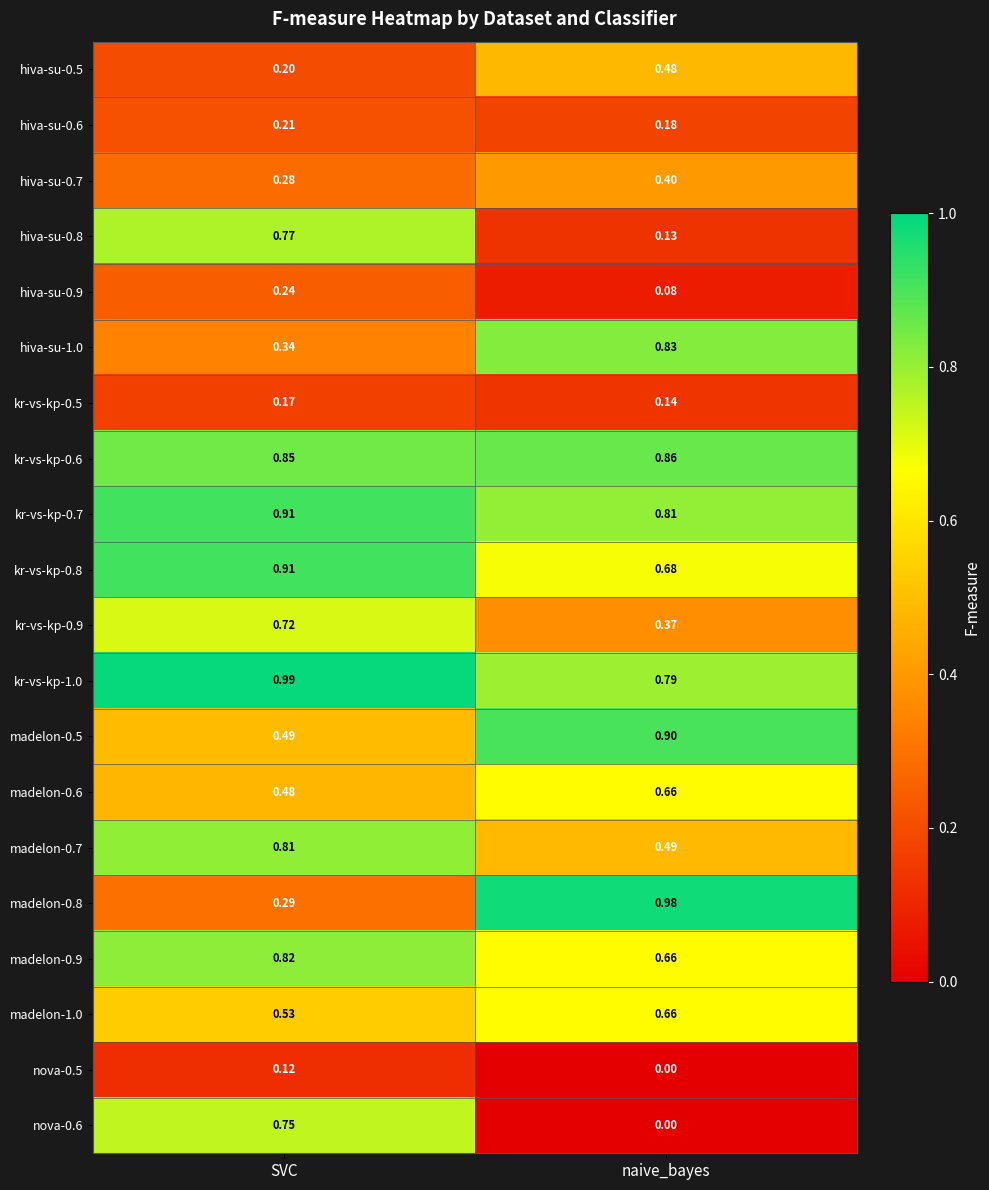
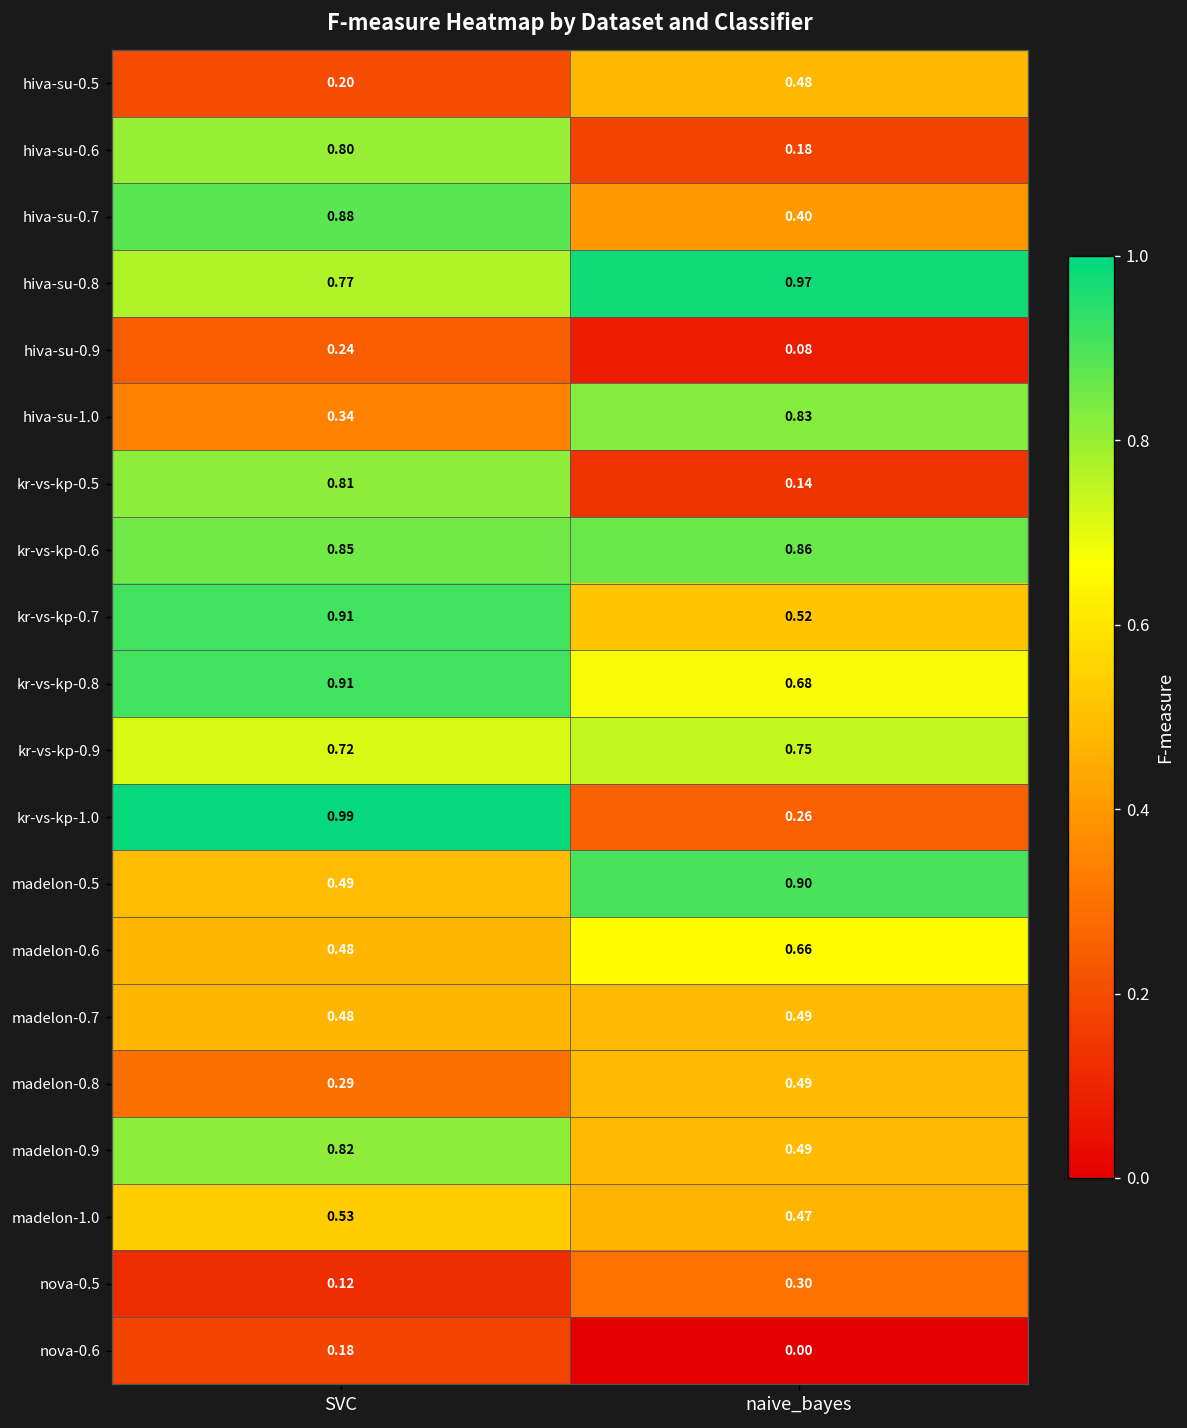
  {
    "hiva-su-0.5": {
      "SVC": 0.20,
      "naive_bayes": 0.48
    },
    "hiva-su-0.6": {
-     "SVC": 0.21,
+     "SVC": 0.80,
      "naive_bayes": 0.18
    },
    "hiva-su-0.7": {
-     "SVC": 0.28,
+     "SVC": 0.88,
      "naive_bayes": 0.40
    },
    "hiva-su-0.8": {
      "SVC": 0.77,
-     "naive_bayes": 0.13
+     "naive_bayes": 0.97
    },
    "hiva-su-0.9": {
      "SVC": 0.24,
      "naive_bayes": 0.08
    },
    "hiva-su-1.0": {
      "SVC": 0.34,
      "naive_bayes": 0.83
    },
    "kr-vs-kp-0.5": {
-     "SVC": 0.17,
+     "SVC": 0.81,
      "naive_bayes": 0.14
    },
    "kr-vs-kp-0.6": {
      "SVC": 0.85,
      "naive_bayes": 0.86
    },
    "kr-vs-kp-0.7": {
      "SVC": 0.91,
-     "naive_bayes": 0.81
+     "naive_bayes": 0.52
    },
    "kr-vs-kp-0.8": {
      "SVC": 0.91,
      "naive_bayes": 0.68
    },
    "kr-vs-kp-0.9": {
      "SVC": 0.72,
-     "naive_bayes": 0.37
+     "naive_bayes": 0.75
    },
    "kr-vs-kp-1.0": {
      "SVC": 0.99,
-     "naive_bayes": 0.79
+     "naive_bayes": 0.26
    },
    "madelon-0.5": {
      "SVC": 0.49,
      "naive_bayes": 0.90
    },
    "madelon-0.6": {
      "SVC": 0.48,
      "naive_bayes": 0.66
    },
    "madelon-0.7": {
-     "SVC": 0.81,
+     "SVC": 0.48,
      "naive_bayes": 0.49
    },
    "madelon-0.8": {
      "SVC": 0.29,
-     "naive_bayes": 0.98
+     "naive_bayes": 0.49
    },
    "madelon-0.9": {
      "SVC": 0.82,
-     "naive_bayes": 0.66
+     "naive_bayes": 0.49
    },
    "madelon-1.0": {
      "SVC": 0.53,
-     "naive_bayes": 0.66
+     "naive_bayes": 0.47
    },
    "nova-0.5": {
      "SVC": 0.12,
-     "naive_bayes": 0.00
+     "naive_bayes": 0.30
    },
    "nova-0.6": {
-     "SVC": 0.75,
+     "SVC": 0.18,
      "naive_bayes": 0.00
    }
  }
